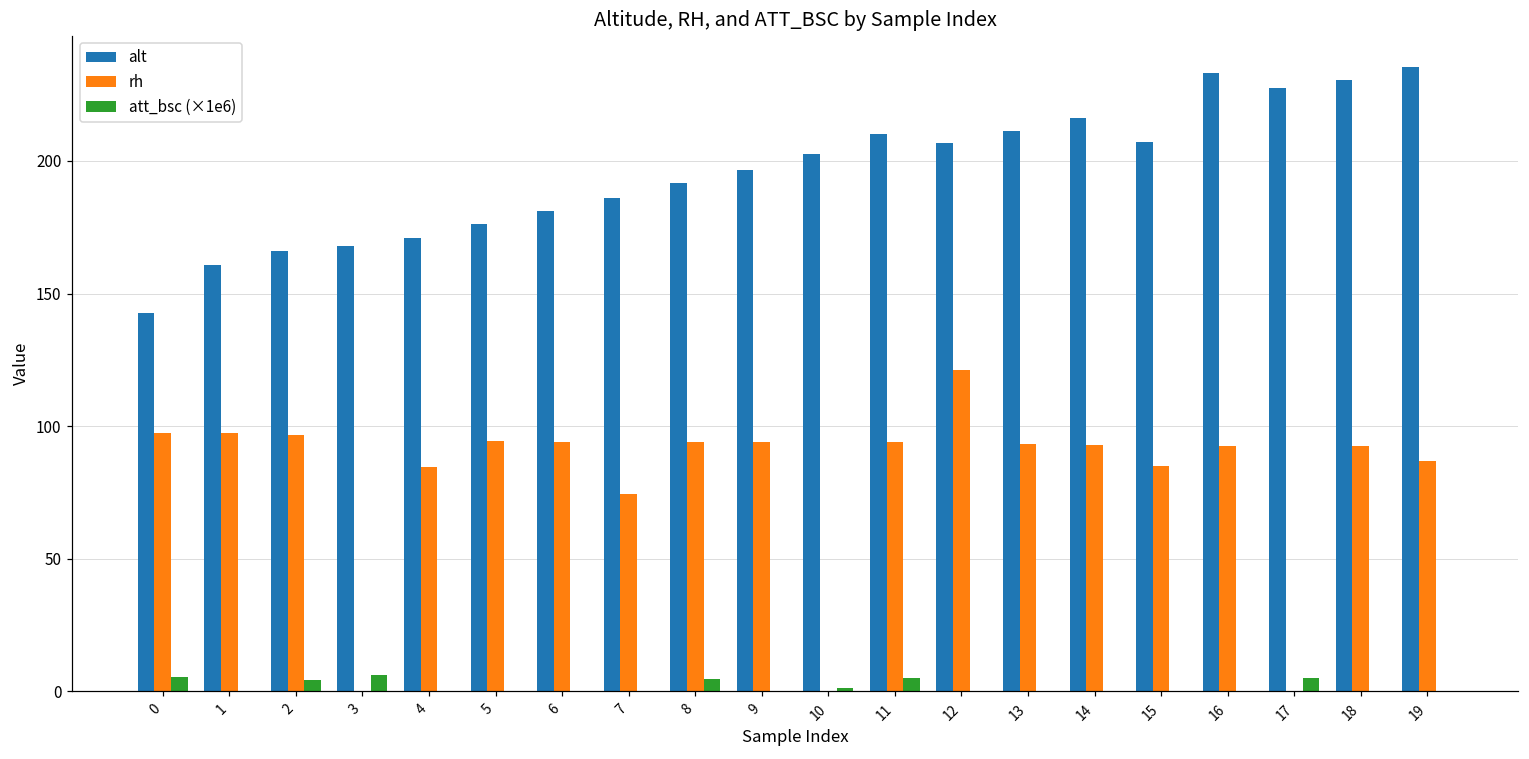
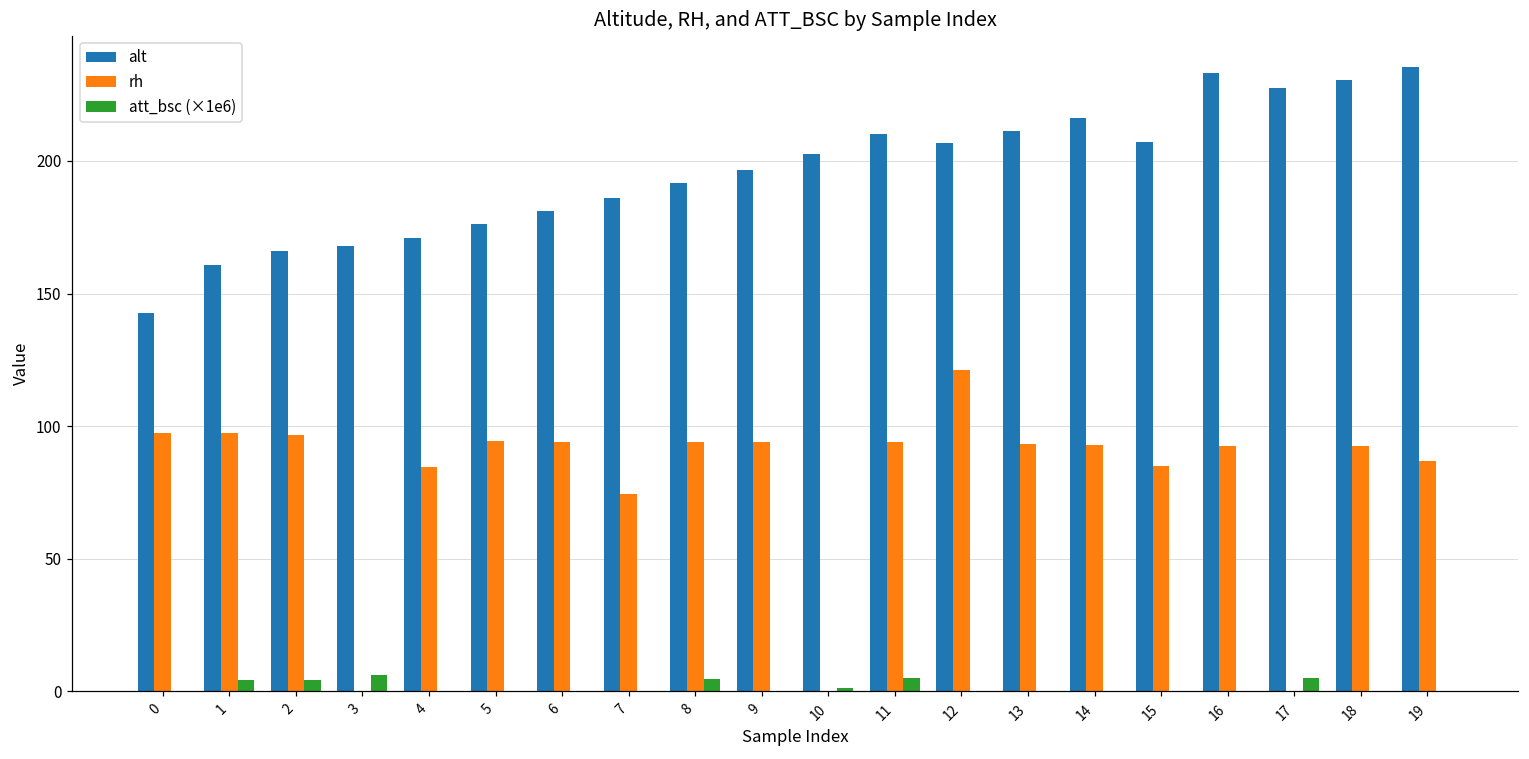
  {
    "alt": {
      "0": 143,
      "1": 161,
      "2": 166,
      "3": 168,
      "4": 171,
      "5": 176,
      "6": 181,
      "7": 186,
      "8": 192,
      "9": 197,
      "10": 203,
      "11": 210,
      "12": 207,
      "13": 211,
      "14": 216,
      "15": 207,
      "16": 233,
      "17": 228,
      "18": 230,
      "19": 235
    },
    "rh": {
      "0": 98,
      "1": 97,
      "2": 97,
      "3": 0,
      "4": 85,
      "5": 94,
      "6": 94,
      "7": 75,
      "8": 94,
      "9": 94,
      "10": 0,
      "11": 94,
      "12": 121,
      "13": 93,
      "14": 93,
      "15": 85,
      "16": 93,
      "17": 0,
      "18": 93,
      "19": 87
    },
    "att_bsc (×1e6)": {
-     "0": 5,
-     "1": 0,
+     "0": 0,
+     "1": 5,
      "2": 4,
      "3": 6,
      "4": 0,
      "5": 0,
      "6": 0,
      "7": 0,
      "8": 5,
      "9": 0,
      "10": 1,
      "11": 5,
      "12": 0,
      "13": 0,
      "14": 0,
      "15": 0,
      "16": 0,
      "17": 5,
      "18": 0,
      "19": 0
    }
  }
